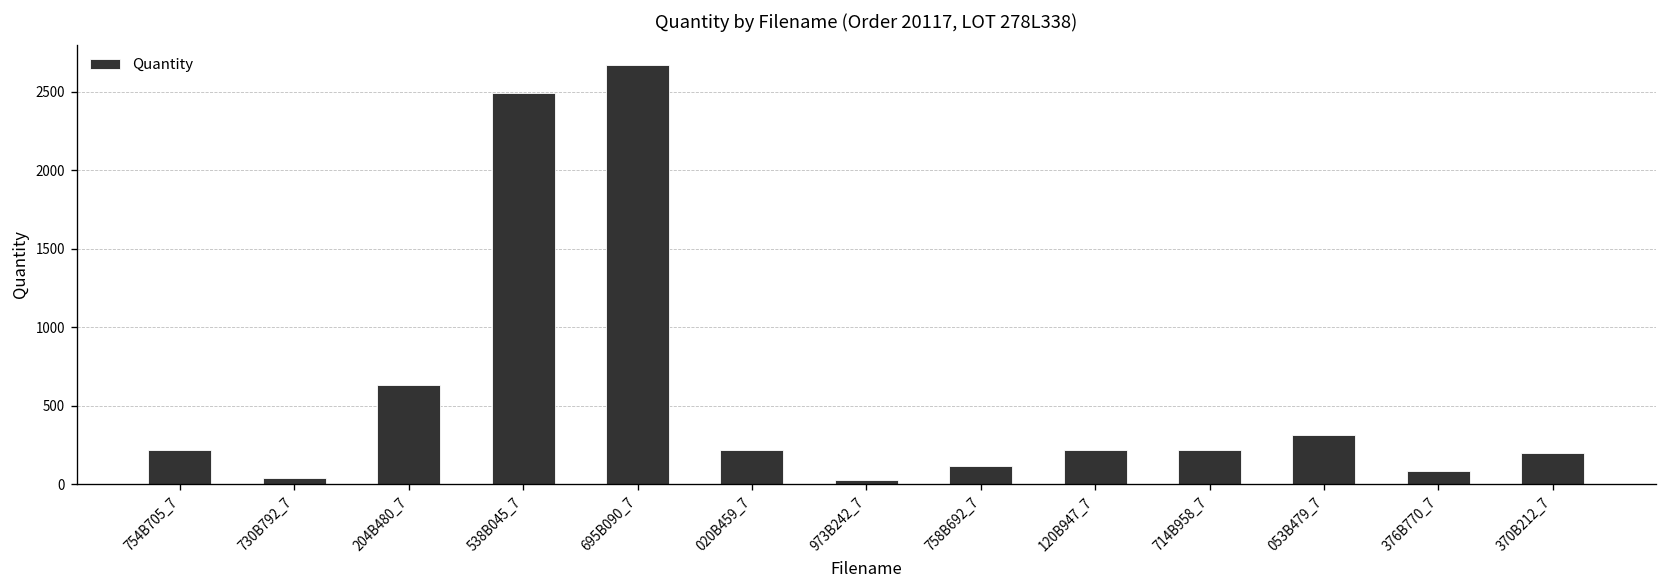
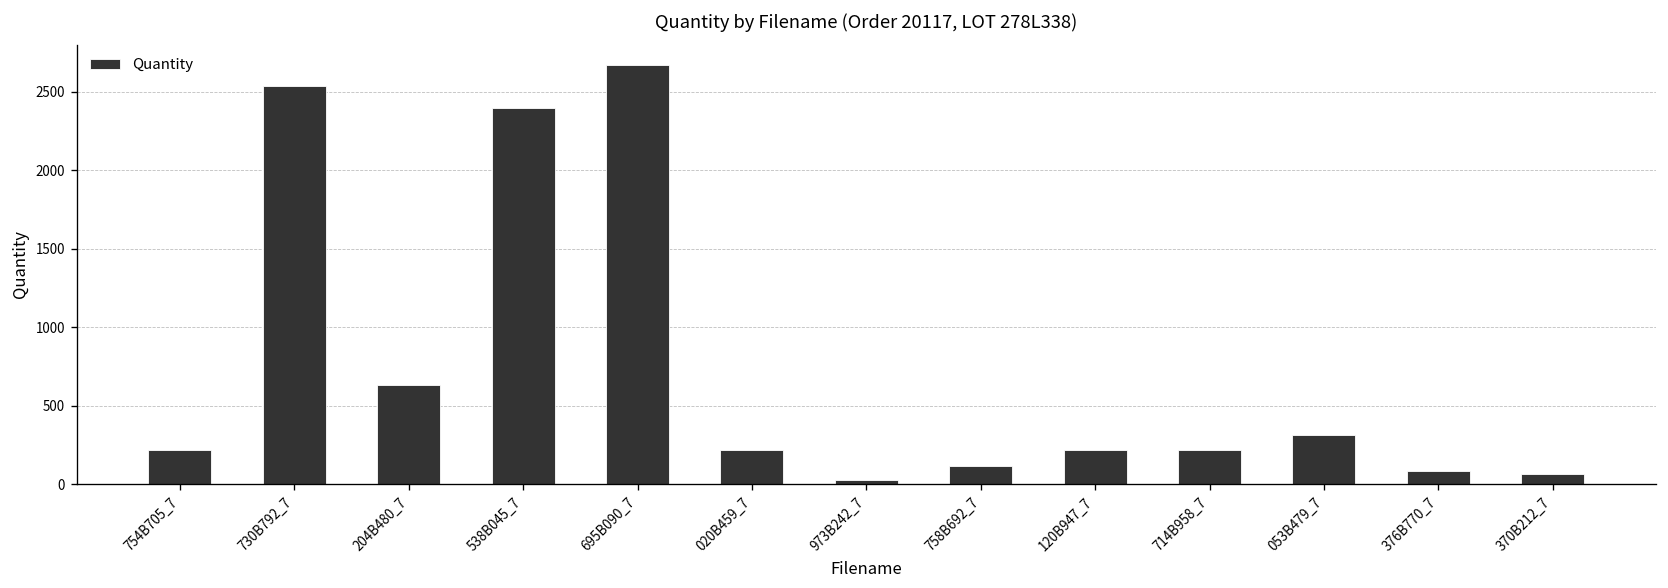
  {
    "754B705_7": 220,
-   "730B792_7": 40,
+   "730B792_7": 2540,
    "204B480_7": 630,
-   "538B045_7": 2490,
+   "538B045_7": 2390,
    "695B090_7": 2670,
    "020B459_7": 220,
    "973B242_7": 30,
    "758B692_7": 120,
    "120B947_7": 220,
    "714B958_7": 220,
    "053B479_7": 320,
    "376B770_7": 80,
-   "370B212_7": 200
+   "370B212_7": 60
  }
